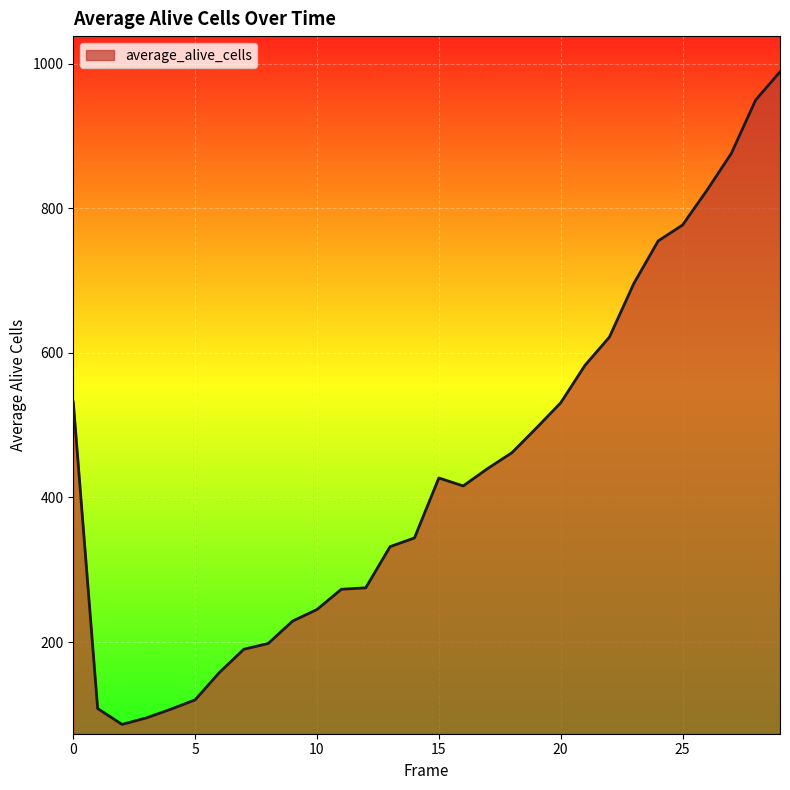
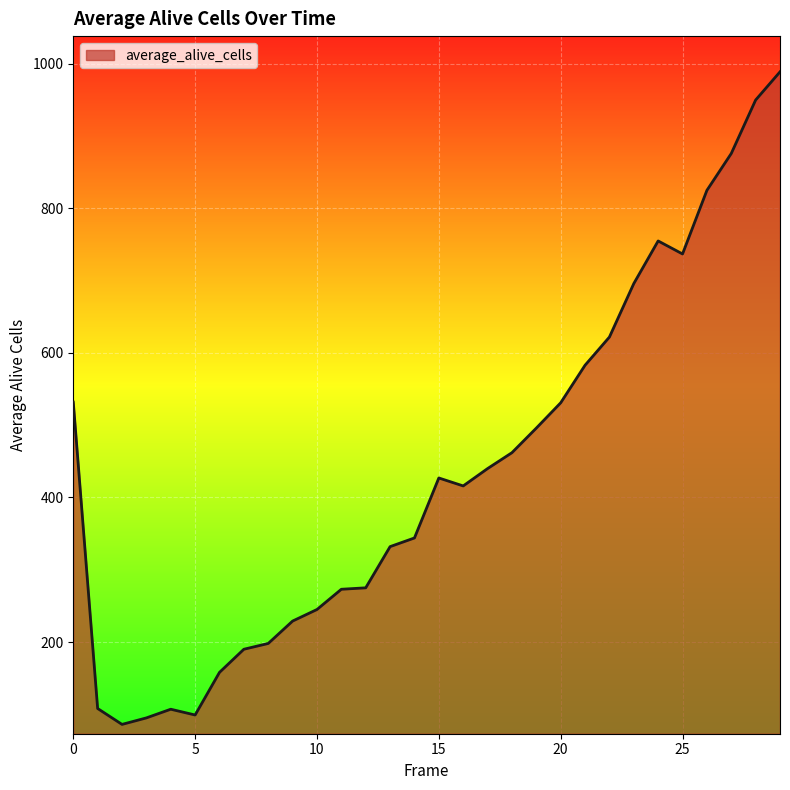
  {
    "0": 530,
-   "5": 120,
+   "5": 100,
    "10": 250,
    "15": 430,
    "20": 530,
-   "25": 780
+   "25": 740
  }
